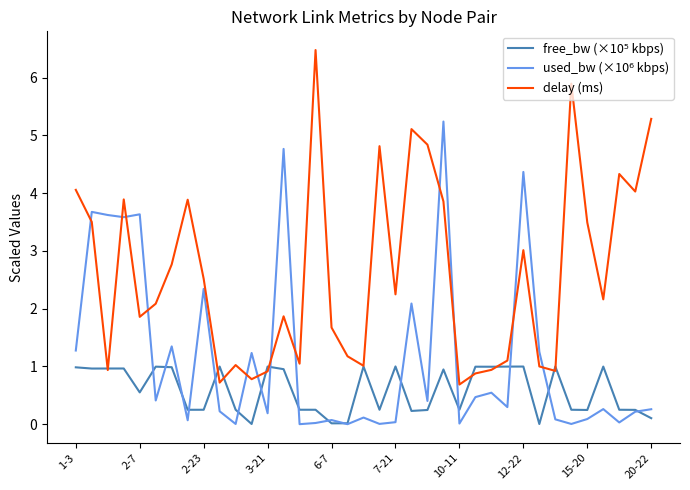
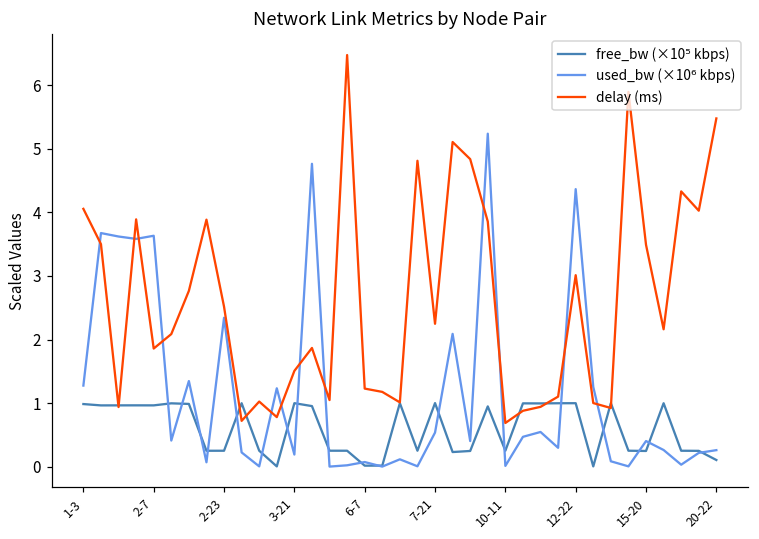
  {
    "free_bw (×10⁵ kbps)": {
      "1-3": 1.0,
-     "2-7": 0.6,
+     "2-7": 1.0,
      "2-23": 0.2,
      "3-21": 1.0,
      "6-7": 0.0,
      "7-21": 1.0,
      "10-11": 0.2,
      "12-22": 1.0,
      "15-20": 0.2,
      "20-22": 0.1
    },
    "used_bw (×10⁶ kbps)": {
      "1-3": 1.3,
      "2-7": 3.6,
      "2-23": 2.3,
      "3-21": 0.2,
      "6-7": 0.1,
-     "7-21": 0.0,
+     "7-21": 0.5,
      "10-11": 0.0,
      "12-22": 4.4,
-     "15-20": 0.1,
+     "15-20": 0.4,
      "20-22": 0.3
    },
    "delay (ms)": {
      "1-3": 4.1,
      "2-7": 1.9,
      "2-23": 2.5,
-     "3-21": 0.9,
-     "6-7": 1.7,
+     "3-21": 1.5,
+     "6-7": 1.2,
      "7-21": 2.2,
      "10-11": 0.7,
      "12-22": 3.0,
      "15-20": 3.5,
-     "20-22": 5.3
+     "20-22": 5.5
    }
  }
